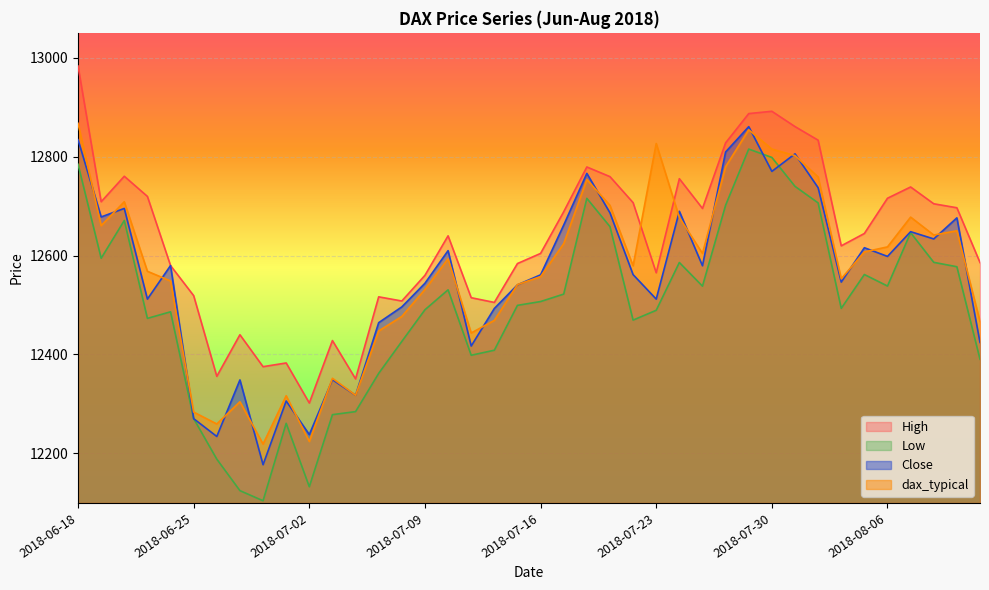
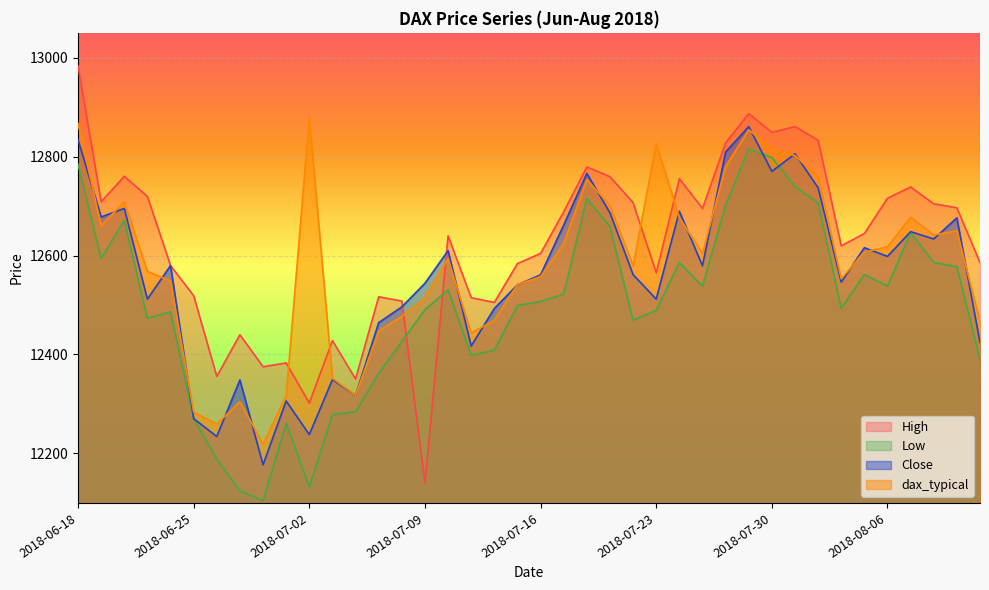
  {
    "High": {
      "2018-06-18": 12980,
      "2018-06-25": 12520,
      "2018-07-02": 12300,
-     "2018-07-09": 12560,
+     "2018-07-09": 12140,
      "2018-07-16": 12600,
      "2018-07-23": 12570,
-     "2018-07-30": 12890,
+     "2018-07-30": 12850,
      "2018-08-06": 12720
    },
    "Low": {
      "2018-06-18": 12780,
      "2018-07-02": 12130,
      "2018-07-09": 12490,
      "2018-07-16": 12510,
      "2018-07-23": 12490,
      "2018-07-30": 12800,
      "2018-08-06": 12540
    },
    "Close": {
      "2018-06-18": 12830,
      "2018-07-02": 12240,
      "2018-07-09": 12540,
      "2018-07-23": 12510,
      "2018-07-30": 12770,
      "2018-08-06": 12600
    },
    "dax_typical": {
      "2018-06-18": 12870,
      "2018-06-25": 12280,
-     "2018-07-02": 12220,
-     "2018-07-09": 12530,
+     "2018-07-02": 12880,
+     "2018-07-09": 12510,
      "2018-07-23": 12830,
      "2018-07-30": 12820,
      "2018-08-06": 12620
    }
  }
